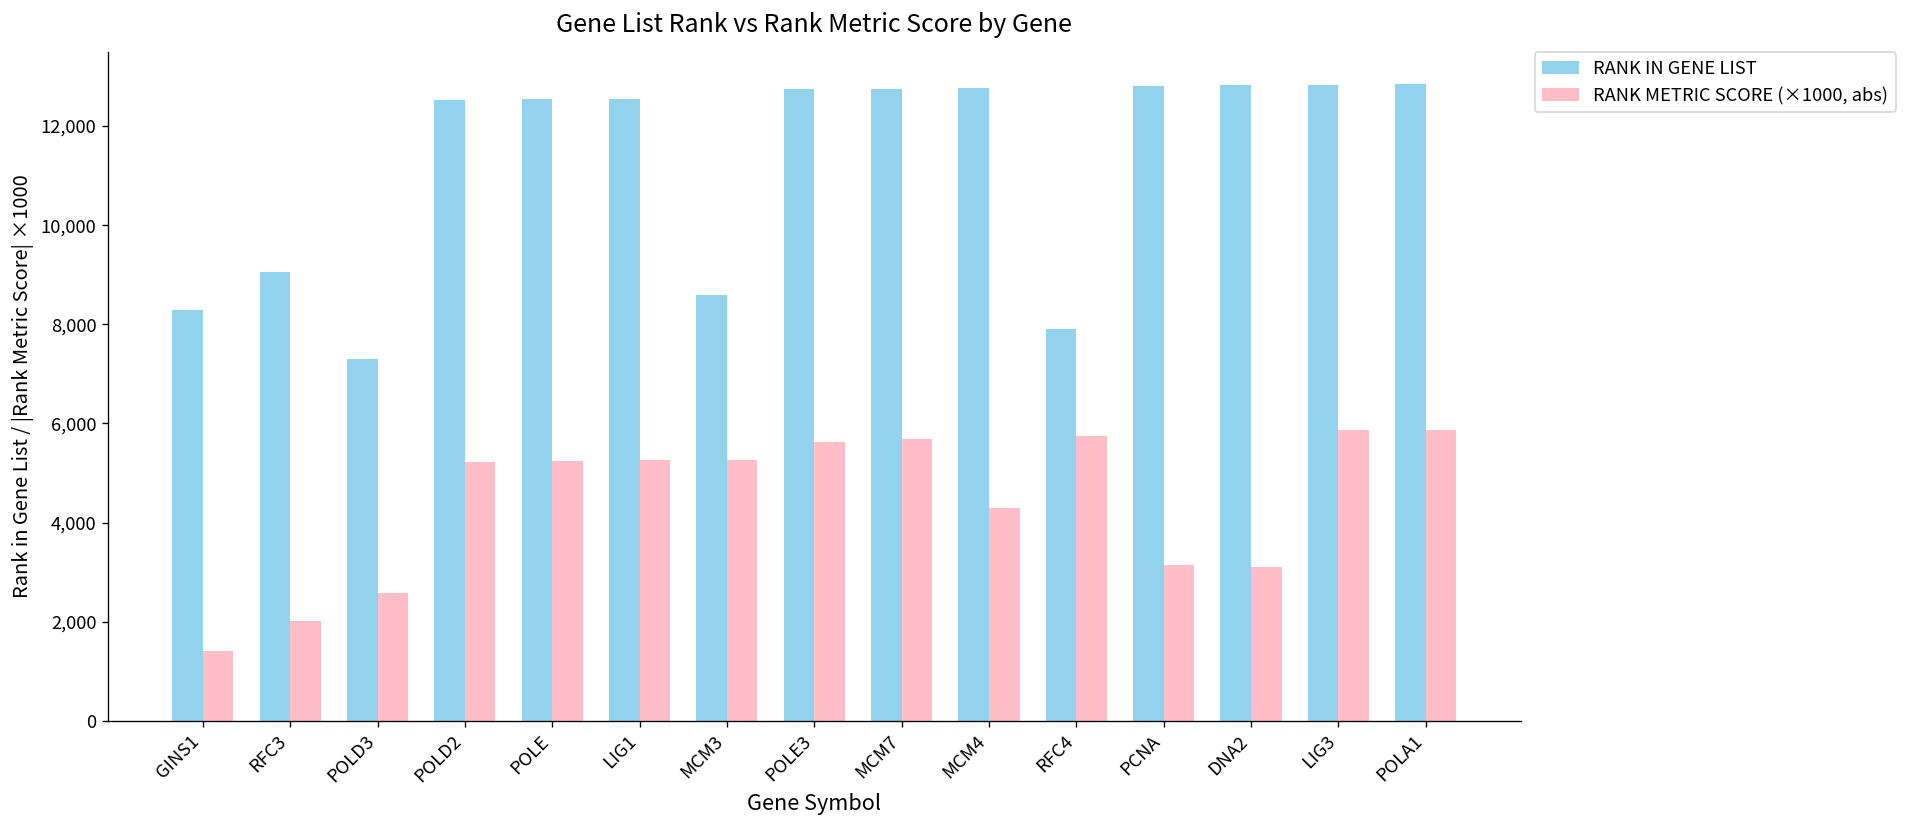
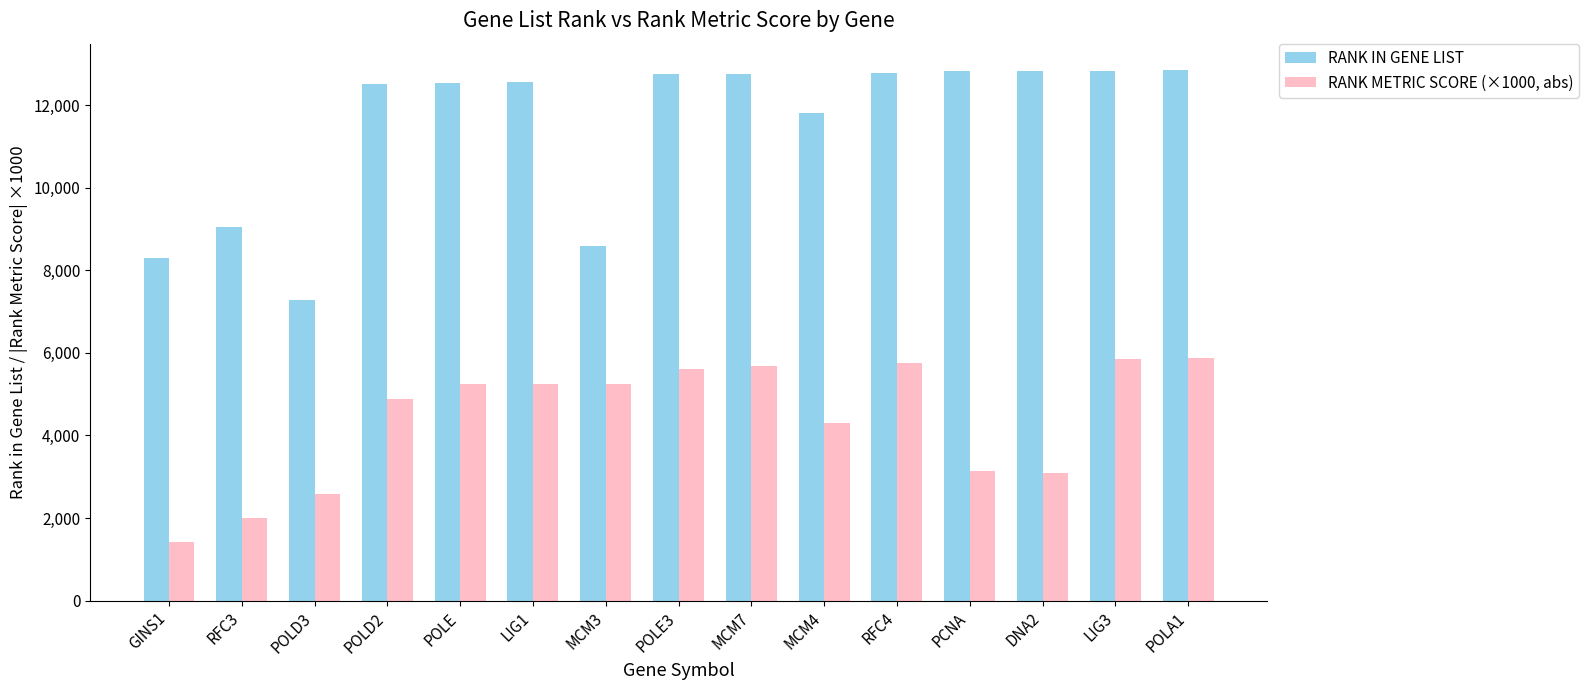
  {
    "RANK IN GENE LIST": {
      "GINS1": "8,300",
      "RFC3": "9,100",
      "POLD3": "7,300",
      "POLD2": "12,500",
      "POLE": "12,500",
      "LIG1": "12,500",
      "MCM3": "8,600",
      "POLE3": "12,700",
      "MCM7": "12,800",
-     "MCM4": "12,800",
-     "RFC4": "7,900",
+     "MCM4": "11,800",
+     "RFC4": "12,800",
      "PCNA": "12,800",
      "DNA2": "12,800",
      "LIG3": "12,800",
      "POLA1": "12,800"
    },
    "RANK METRIC SCORE (×1000, abs)": {
      "GINS1": "1,400",
      "RFC3": "2,000",
      "POLD3": "2,600",
-     "POLD2": "5,200",
+     "POLD2": "4,900",
      "POLE": "5,200",
      "LIG1": "5,300",
      "MCM3": "5,300",
      "POLE3": "5,600",
      "MCM7": "5,700",
      "MCM4": "4,300",
      "RFC4": "5,800",
      "PCNA": "3,200",
      "DNA2": "3,100",
      "LIG3": "5,900",
      "POLA1": "5,900"
    }
  }
